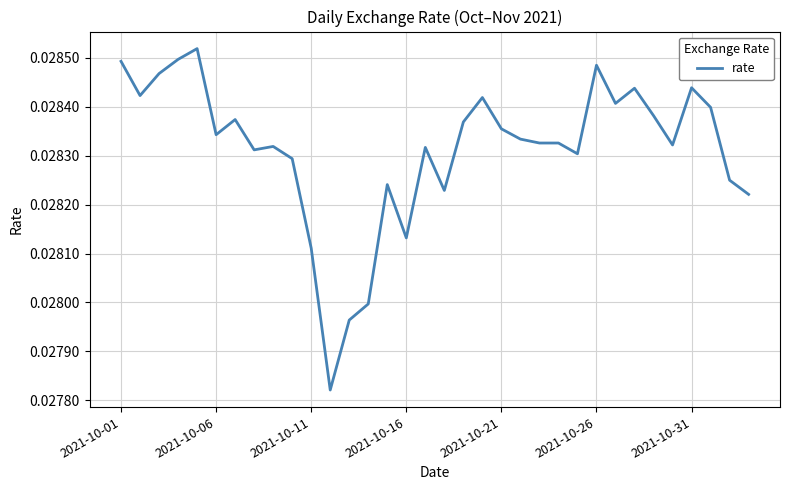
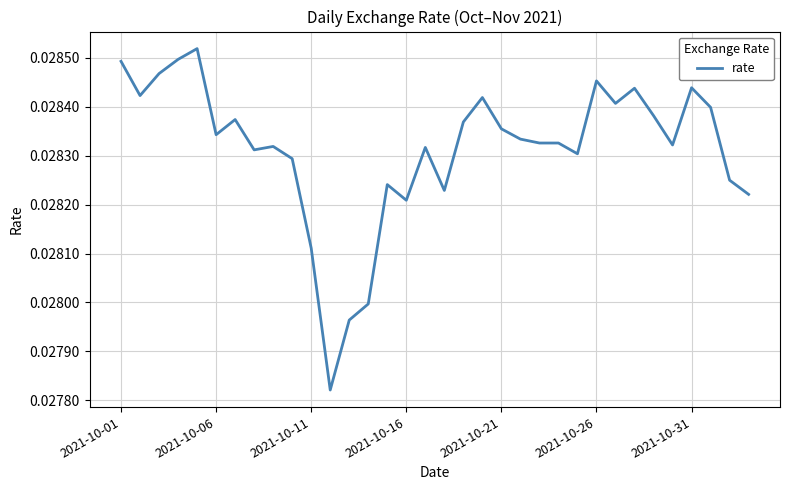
  {
    "2021-10-01": 0.02849,
    "2021-10-06": 0.02834,
    "2021-10-11": 0.02811,
-   "2021-10-16": 0.02813,
+   "2021-10-16": 0.02821,
    "2021-10-21": 0.02836,
-   "2021-10-26": 0.02849,
+   "2021-10-26": 0.02845,
    "2021-10-31": 0.02844
  }
